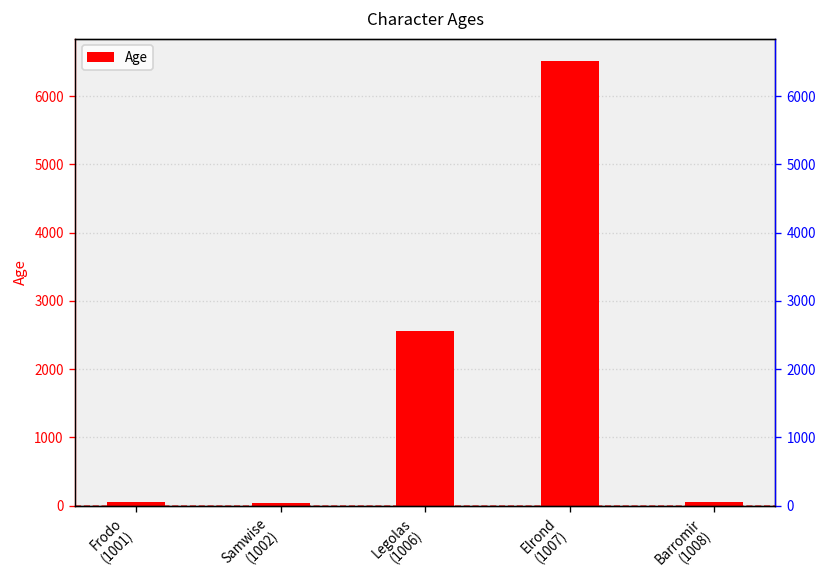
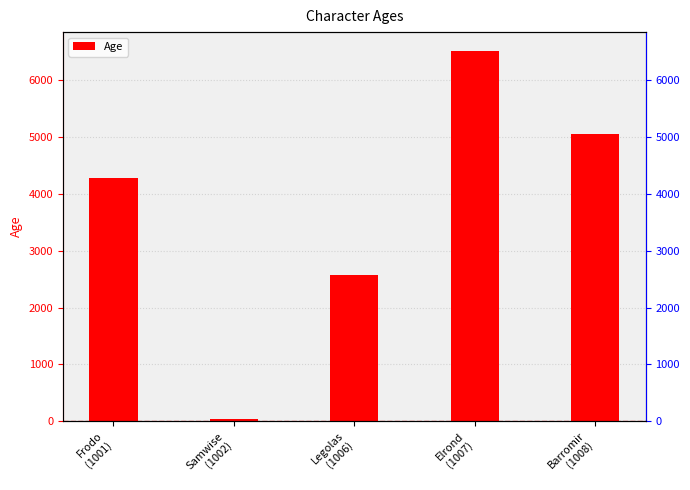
  {
-   "Frodo (1001)": 100,
+   "Frodo (1001)": 4300,
    "Legolas (1006)": 2600,
    "Elrond (1007)": 6500,
-   "Barromir (1008)": 100
+   "Barromir (1008)": 5000
  }
